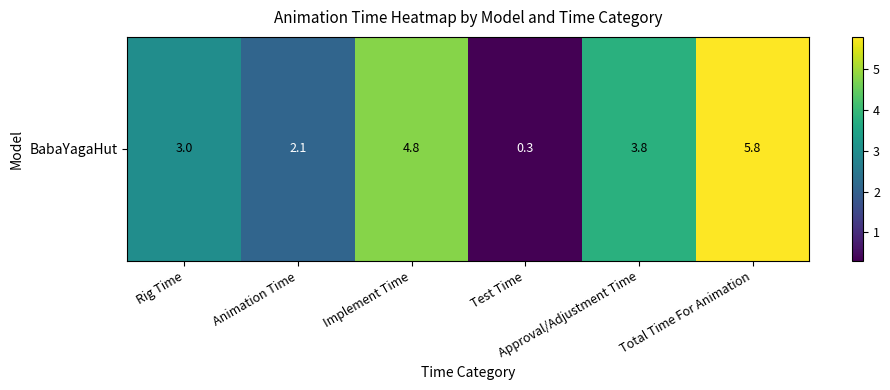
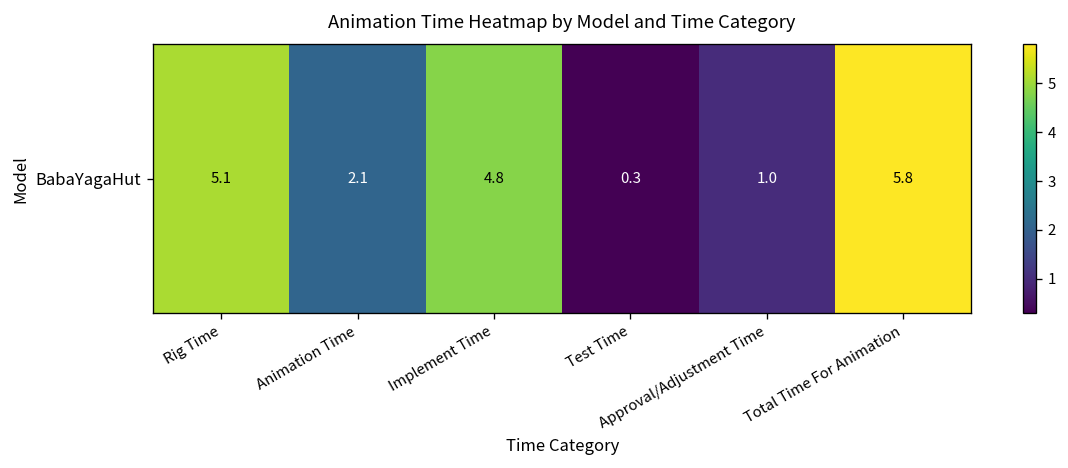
  {
    "BabaYagaHut": {
-     "Rig Time": 3.0,
+     "Rig Time": 5.1,
      "Animation Time": 2.1,
      "Implement Time": 4.8,
      "Test Time": 0.3,
-     "Approval/Adjustment Time": 3.8,
+     "Approval/Adjustment Time": 1.0,
      "Total Time For Animation": 5.8
    }
  }
